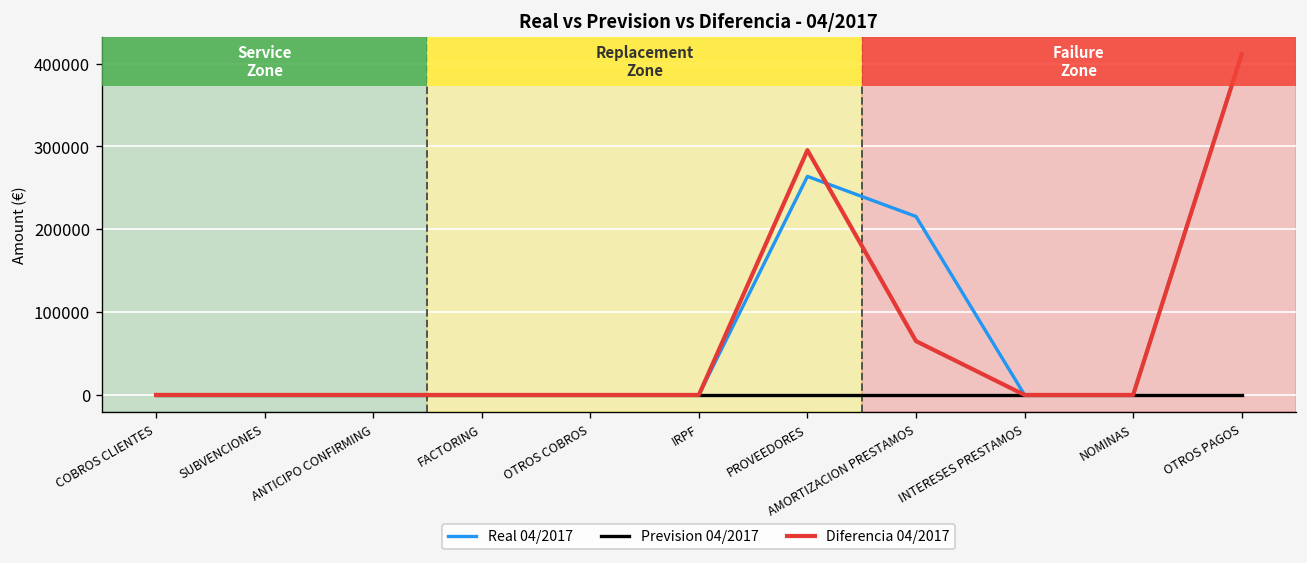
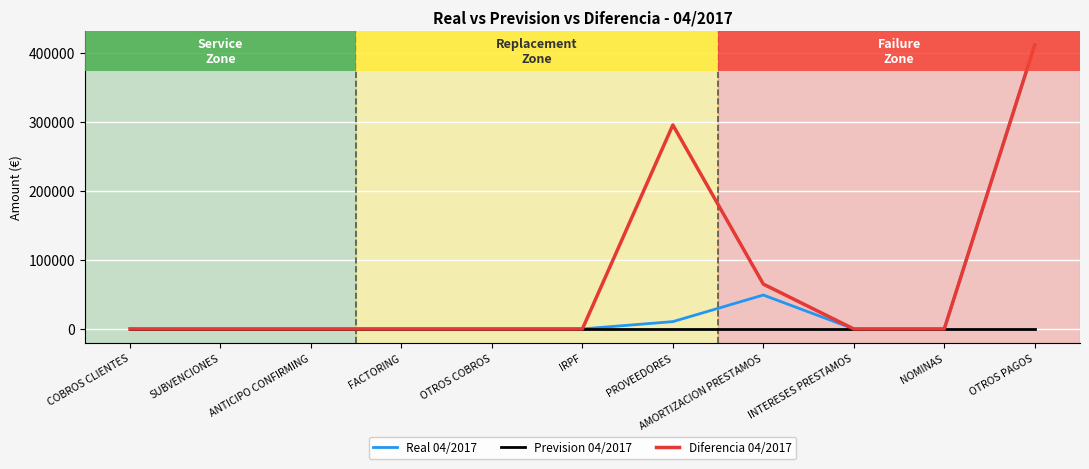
  {
    "Real 04/2017": {
-     "PROVEEDORES": 260000,
-     "AMORTIZACION PRESTAMOS": 220000
+     "PROVEEDORES": 10000,
+     "AMORTIZACION PRESTAMOS": 50000
    },
    "Prevision 04/2017": {
      "PROVEEDORES": 0,
      "AMORTIZACION PRESTAMOS": 0,
      "OTROS PAGOS": 0
    },
    "Diferencia 04/2017": {
      "PROVEEDORES": 300000,
      "AMORTIZACION PRESTAMOS": 60000
    }
  }
